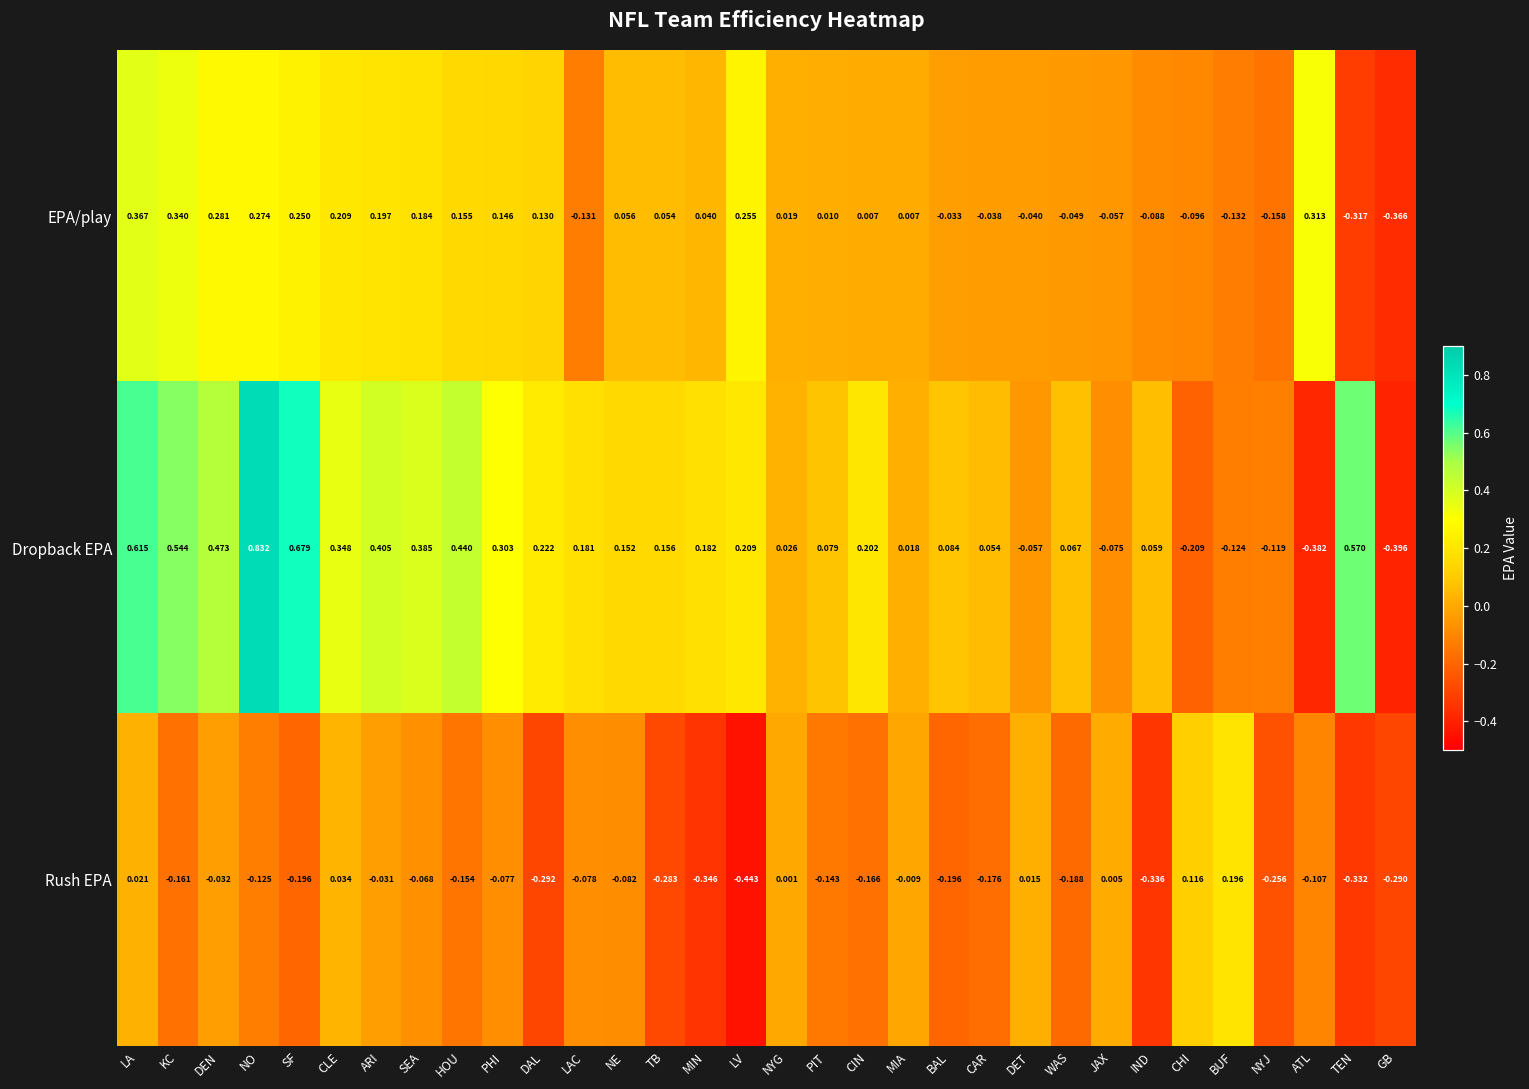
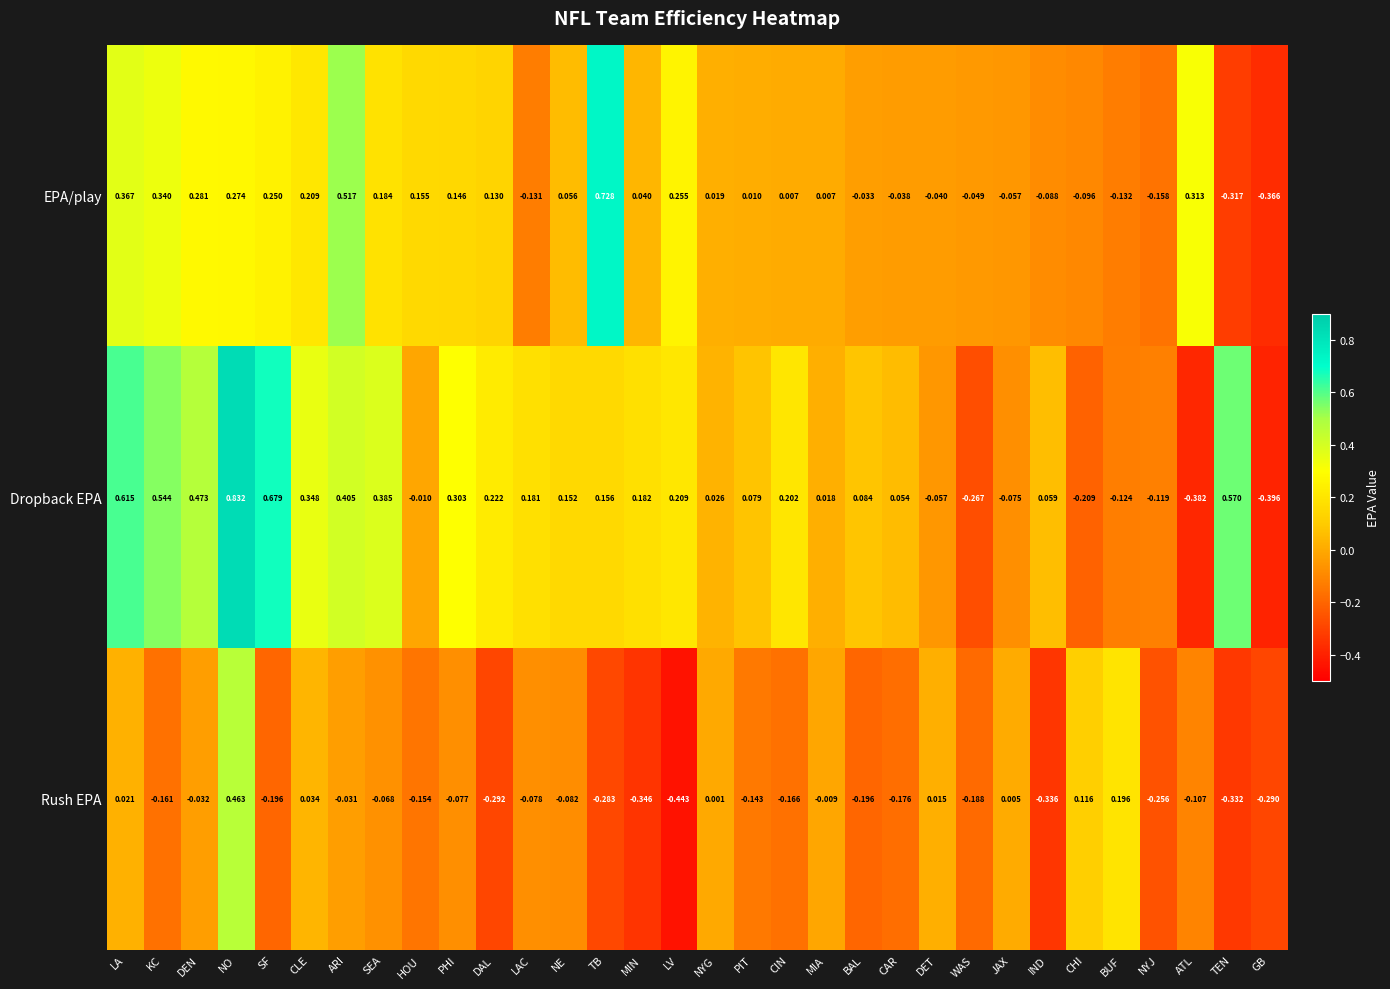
  {
    "EPA/play": {
      "LA": 0.367,
      "KC": 0.340,
      "DEN": 0.281,
      "NO": 0.274,
      "SF": 0.250,
      "CLE": 0.209,
-     "ARI": 0.197,
+     "ARI": 0.517,
      "SEA": 0.184,
      "HOU": 0.155,
      "PHI": 0.146,
      "DAL": 0.130,
      "LAC": -0.131,
      "NE": 0.056,
-     "TB": 0.054,
+     "TB": 0.728,
      "MIN": 0.040,
      "LV": 0.255,
      "NYG": 0.019,
      "PIT": 0.010,
      "CIN": 0.007,
      "MIA": 0.007,
      "BAL": -0.033,
      "CAR": -0.038,
      "DET": -0.040,
      "WAS": -0.049,
      "JAX": -0.057,
      "IND": -0.088,
      "CHI": -0.096,
      "BUF": -0.132,
      "NYJ": -0.158,
      "ATL": 0.313,
      "TEN": -0.317,
      "GB": -0.366
    },
    "Dropback EPA": {
      "LA": 0.615,
      "KC": 0.544,
      "DEN": 0.473,
      "NO": 0.832,
      "SF": 0.679,
      "CLE": 0.348,
      "ARI": 0.405,
      "SEA": 0.385,
-     "HOU": 0.440,
+     "HOU": -0.010,
      "PHI": 0.303,
      "DAL": 0.222,
      "LAC": 0.181,
      "NE": 0.152,
      "TB": 0.156,
      "MIN": 0.182,
      "LV": 0.209,
      "NYG": 0.026,
      "PIT": 0.079,
      "CIN": 0.202,
      "MIA": 0.018,
      "BAL": 0.084,
      "CAR": 0.054,
      "DET": -0.057,
-     "WAS": 0.067,
+     "WAS": -0.267,
      "JAX": -0.075,
      "IND": 0.059,
      "CHI": -0.209,
      "BUF": -0.124,
      "NYJ": -0.119,
      "ATL": -0.382,
      "TEN": 0.570,
      "GB": -0.396
    },
    "Rush EPA": {
      "LA": 0.021,
      "KC": -0.161,
      "DEN": -0.032,
-     "NO": -0.125,
+     "NO": 0.463,
      "SF": -0.196,
      "CLE": 0.034,
      "ARI": -0.031,
      "SEA": -0.068,
      "HOU": -0.154,
      "PHI": -0.077,
      "DAL": -0.292,
      "LAC": -0.078,
      "NE": -0.082,
      "TB": -0.283,
      "MIN": -0.346,
      "LV": -0.443,
      "NYG": 0.001,
      "PIT": -0.143,
      "CIN": -0.166,
      "MIA": -0.009,
      "BAL": -0.196,
      "CAR": -0.176,
      "DET": 0.015,
      "WAS": -0.188,
      "JAX": 0.005,
      "IND": -0.336,
      "CHI": 0.116,
      "BUF": 0.196,
      "NYJ": -0.256,
      "ATL": -0.107,
      "TEN": -0.332,
      "GB": -0.290
    }
  }
